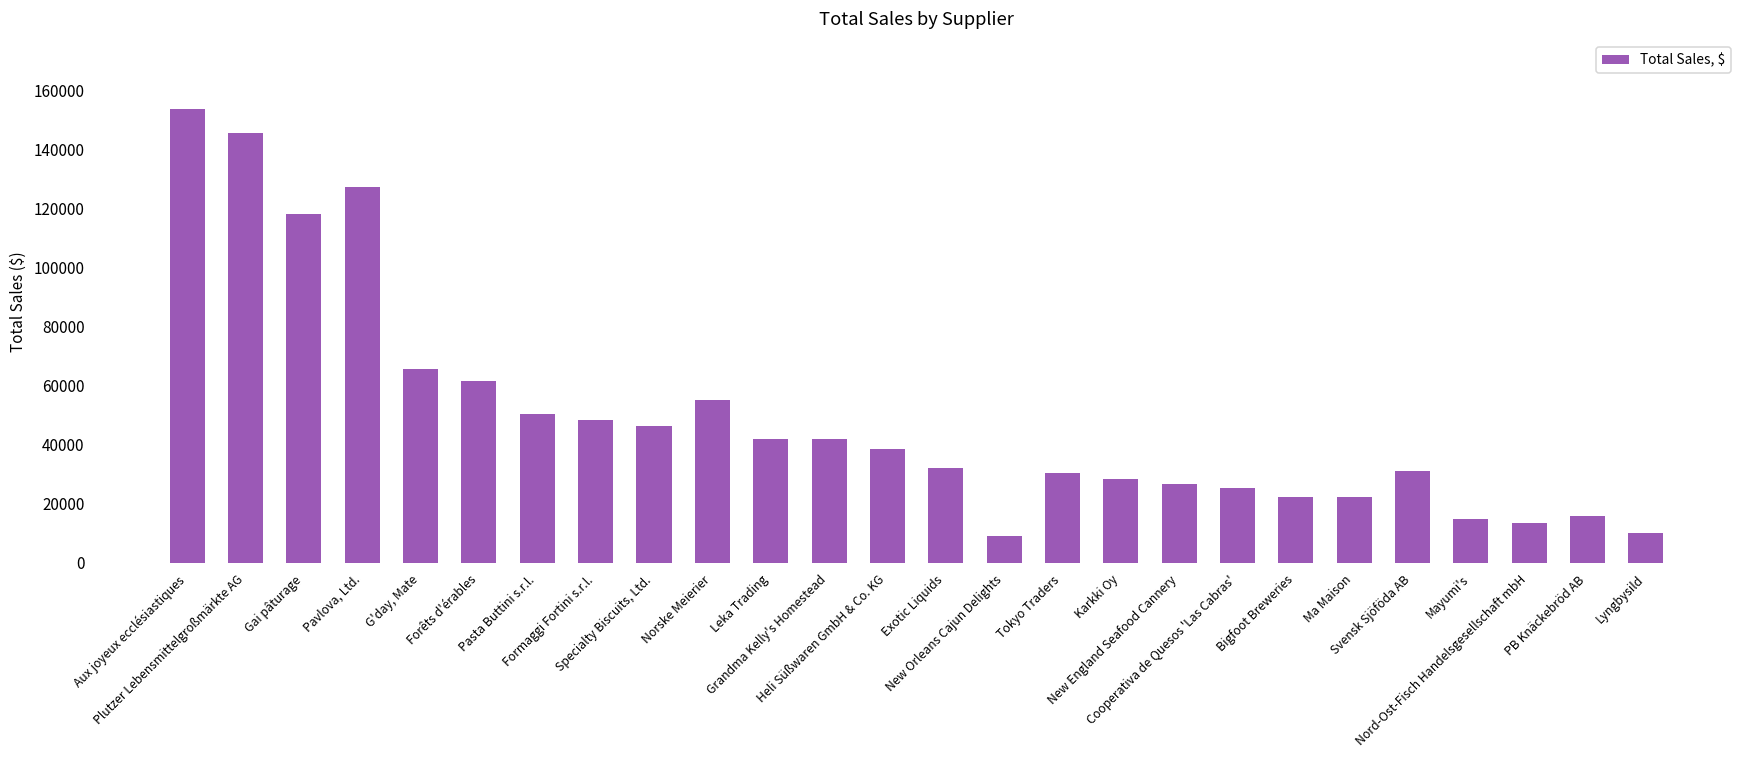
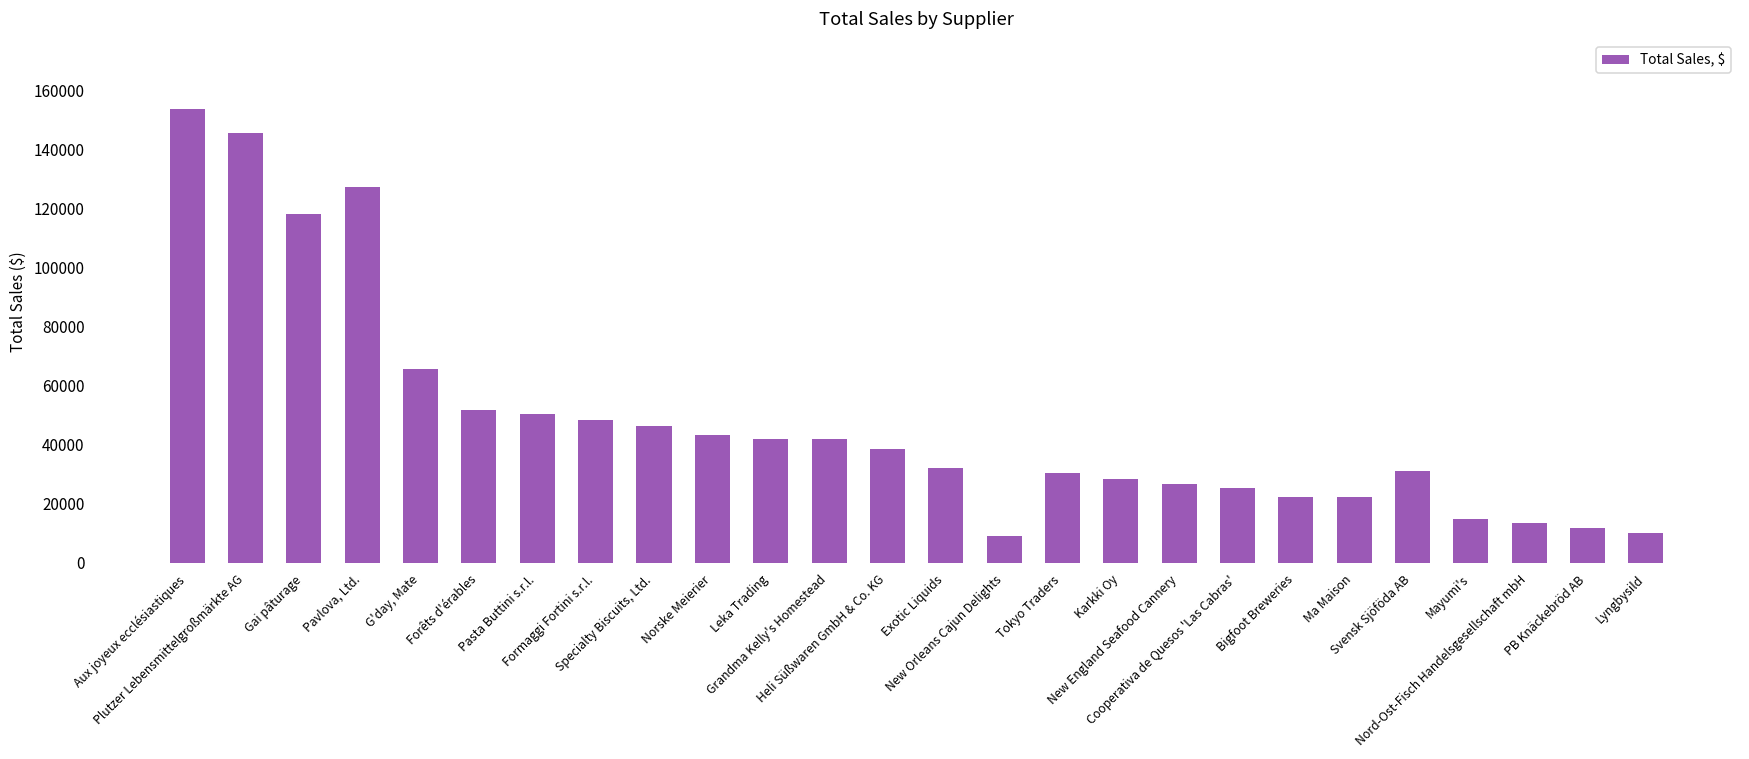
  {
    "Aux joyeux ecclésiastiques": 154000,
    "Plutzer Lebensmittelgroßmärkte AG": 145000,
    "Gai pâturage": 118000,
    "Pavlova, Ltd.": 127000,
    "G'day, Mate": 66000,
-   "Forêts d'érables": 62000,
+   "Forêts d'érables": 52000,
    "Pasta Buttini s.r.l.": 50000,
    "Formaggi Fortini s.r.l.": 48000,
    "Specialty Biscuits, Ltd.": 46000,
-   "Norske Meierier": 55000,
+   "Norske Meierier": 43000,
    "Leka Trading": 42000,
    "Grandma Kelly's Homestead": 42000,
    "Heli Süßwaren GmbH & Co. KG": 39000,
    "Exotic Liquids": 32000,
    "New Orleans Cajun Delights": 9000,
    "Tokyo Traders": 31000,
    "Karkki Oy": 28000,
    "New England Seafood Cannery": 27000,
    "Cooperativa de Quesos 'Las Cabras'": 25000,
    "Bigfoot Breweries": 22000,
    "Ma Maison": 22000,
    "Svensk Sjöföda AB": 31000,
    "Mayumi's": 15000,
    "Nord-Ost-Fisch Handelsgesellschaft mbH": 13000,
-   "PB Knäckebröd AB": 16000,
+   "PB Knäckebröd AB": 12000,
    "Lyngbysild": 10000
  }
